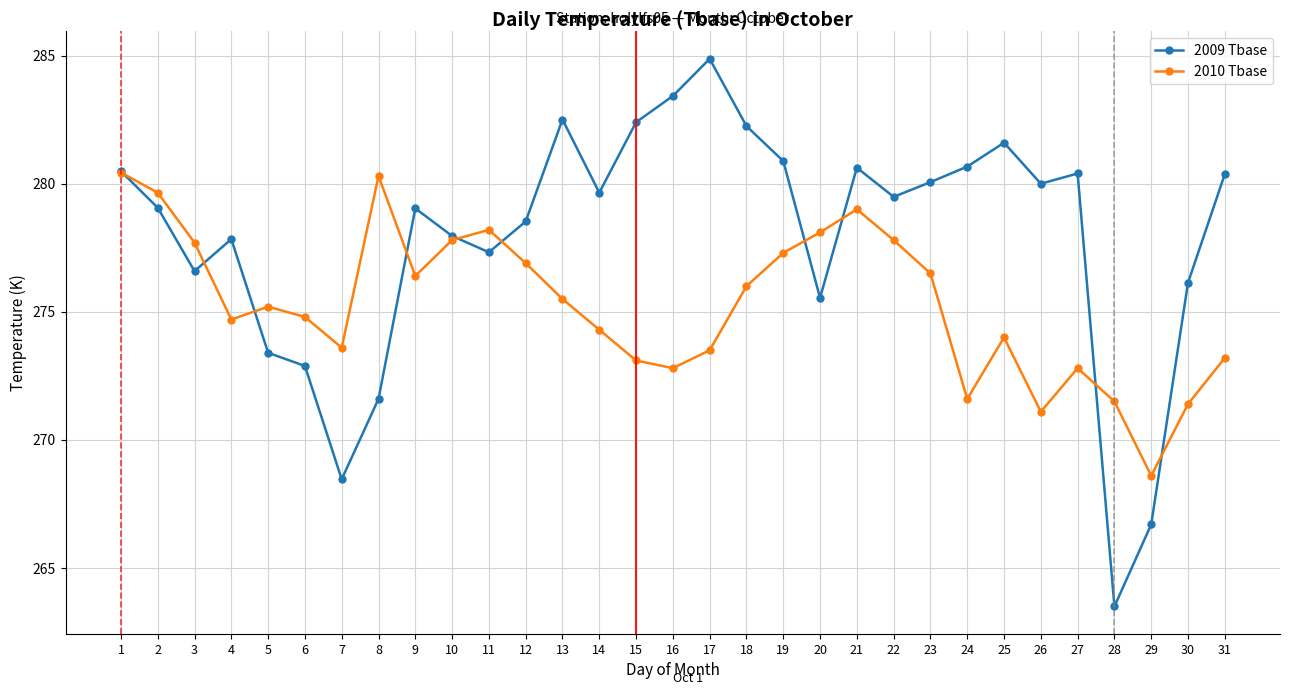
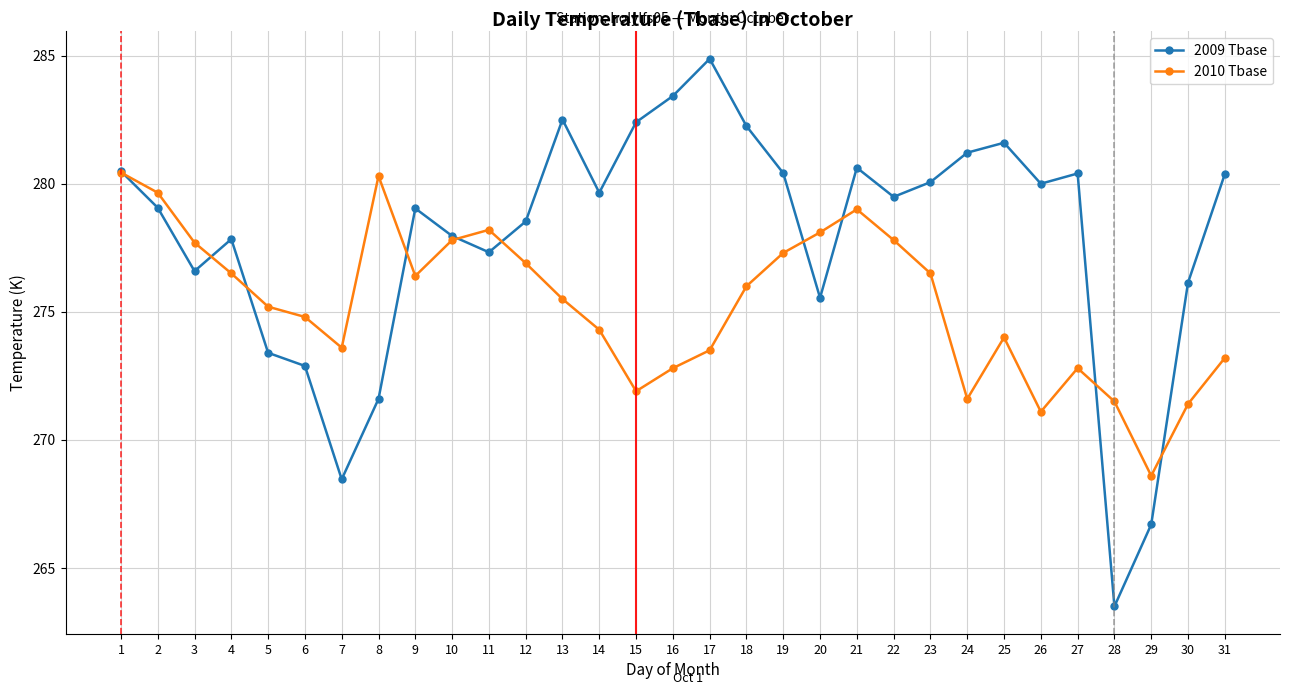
  {
    "2009 Tbase": {
      "2": 279.1,
      "3": 276.6,
      "4": 277.8,
      "5": 273.4,
      "6": 272.9,
      "7": 268.5,
      "8": 271.6,
      "9": 279.0,
      "10": 278.0,
      "11": 277.3,
      "12": 278.5,
      "13": 282.5,
      "14": 279.7,
      "15": 282.4,
      "16": 283.4,
      "17": 284.9,
      "18": 282.3,
-     "19": 280.9,
+     "19": 280.4,
      "20": 275.5,
      "21": 280.6,
      "22": 279.5,
      "23": 280.1,
-     "24": 280.7,
+     "24": 281.2,
      "25": 281.6,
      "26": 280.0,
      "27": 280.4,
      "28": 263.5,
      "29": 266.7,
      "30": 276.1,
      "31": 280.4
    },
    "2010 Tbase": {
      "2": 279.7,
      "3": 277.7,
-     "4": 274.7,
+     "4": 276.5,
      "5": 275.2,
      "6": 274.8,
      "7": 273.6,
      "8": 280.3,
      "9": 276.4,
      "10": 277.8,
      "11": 278.2,
      "12": 276.9,
      "13": 275.5,
      "14": 274.3,
-     "15": 273.1,
+     "15": 271.9,
      "16": 272.8,
      "17": 273.5,
      "18": 276.0,
      "19": 277.3,
      "20": 278.1,
      "21": 279.0,
      "22": 277.8,
      "23": 276.5,
      "24": 271.6,
      "25": 274.0,
      "26": 271.1,
      "27": 272.8,
      "28": 271.5,
      "29": 268.6,
      "30": 271.4,
      "31": 273.2
    }
  }
